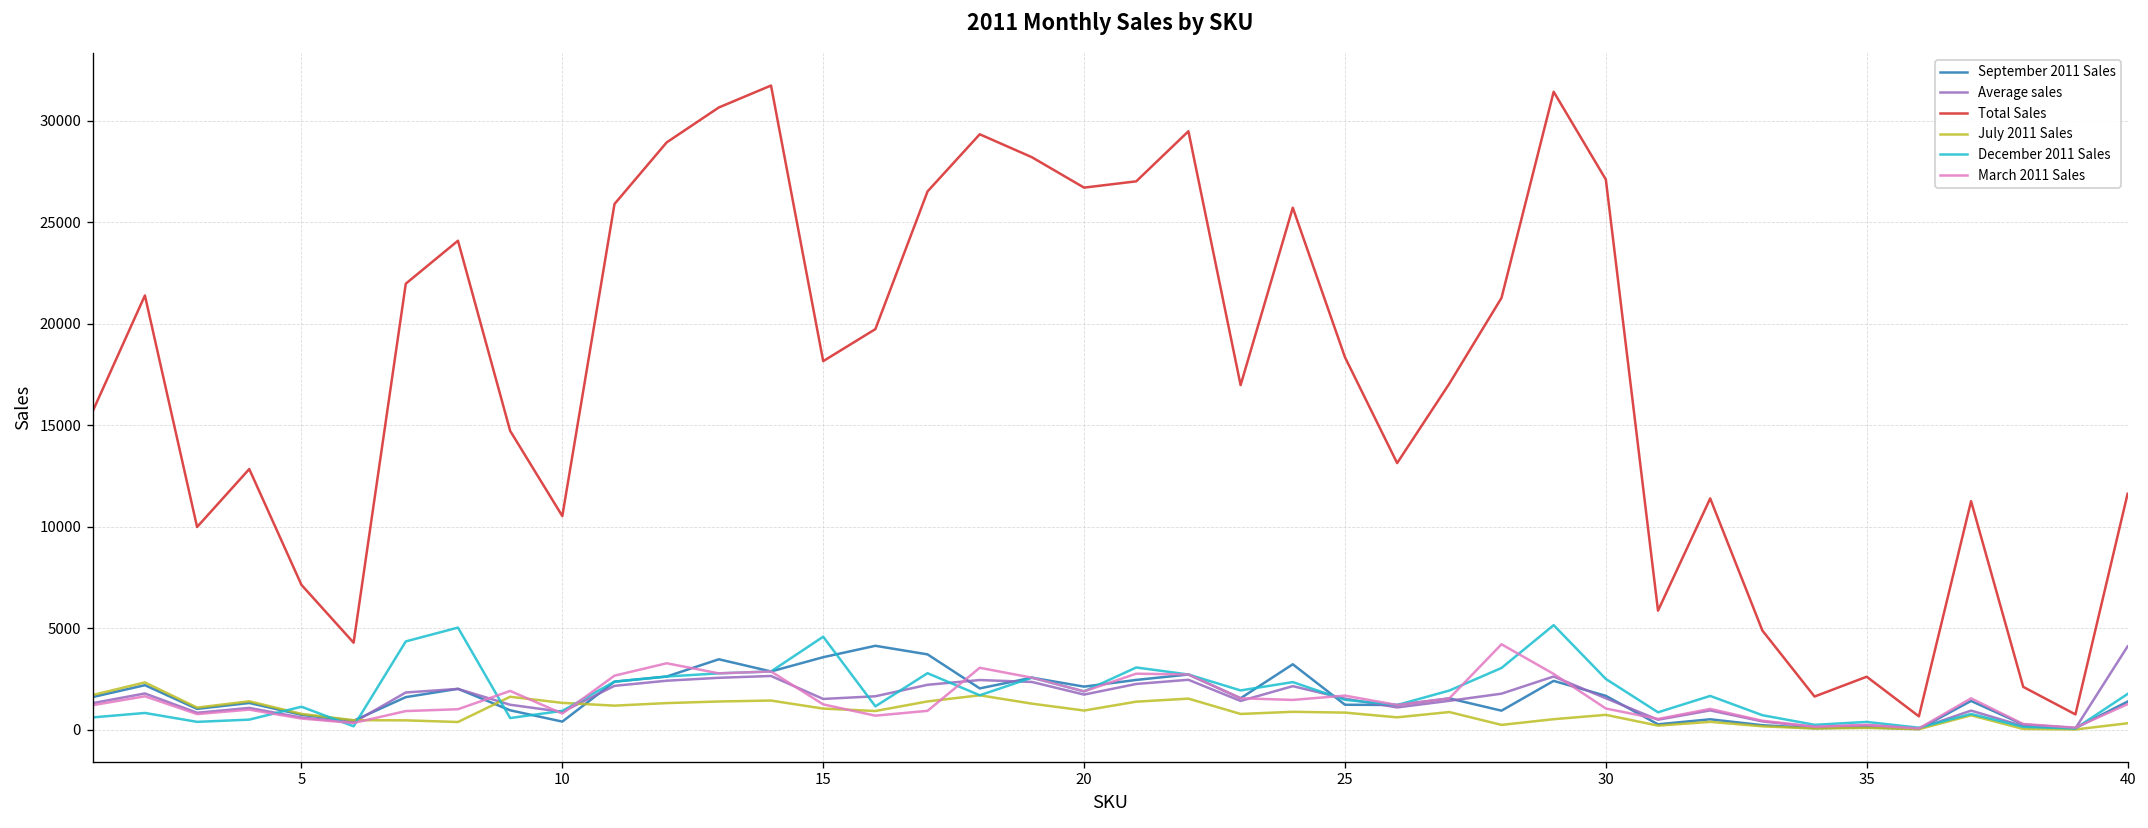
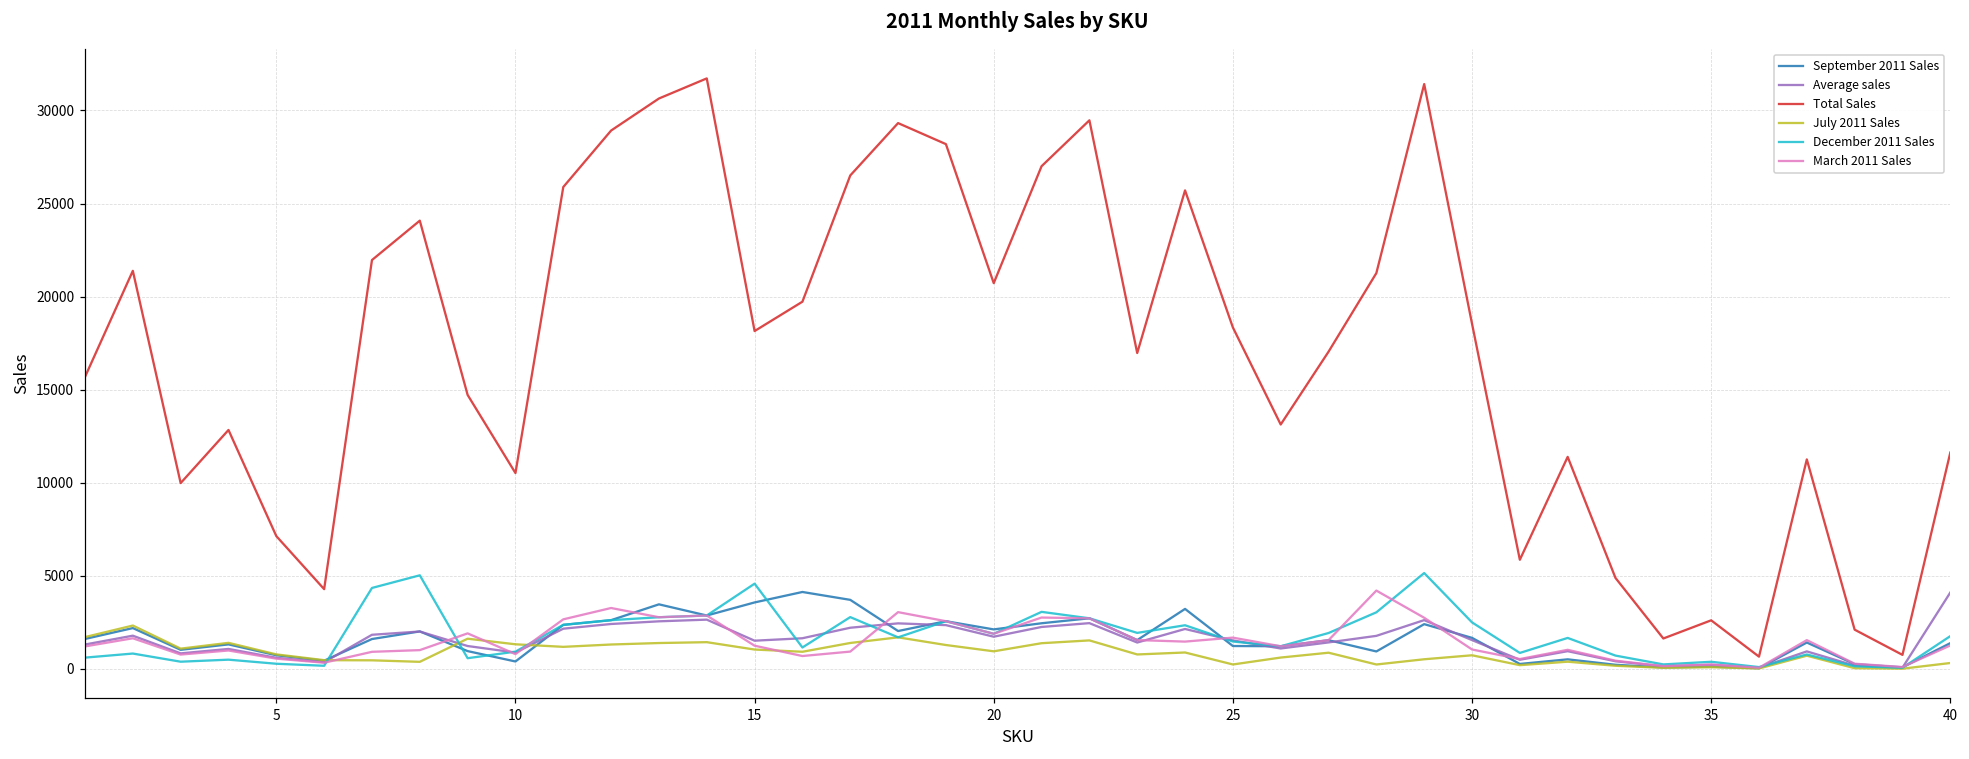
  {
    "September 2011 Sales": {
      "10": 400,
      "15": 3600,
      "20": 2100,
      "25": 1200
    },
    "Average sales": {
      "15": 1500,
      "20": 1700,
      "40": 4100
    },
    "Total Sales": {
      "5": 7100,
      "10": 10500,
      "15": 18100,
-     "20": 26700,
+     "20": 20700,
      "25": 18300,
-     "30": 27100,
+     "30": 18500,
      "35": 2600,
      "40": 11600
    },
    "July 2011 Sales": {
      "10": 1300,
      "15": 1000,
      "20": 900,
-     "25": 800,
+     "25": 200,
      "30": 700,
      "40": 300
    },
    "December 2011 Sales": {
-     "5": 1100,
+     "5": 300,
      "15": 4600,
      "30": 2500,
      "40": 1800
    },
    "March 2011 Sales": {
      "15": 1200,
      "30": 1000
    }
  }
